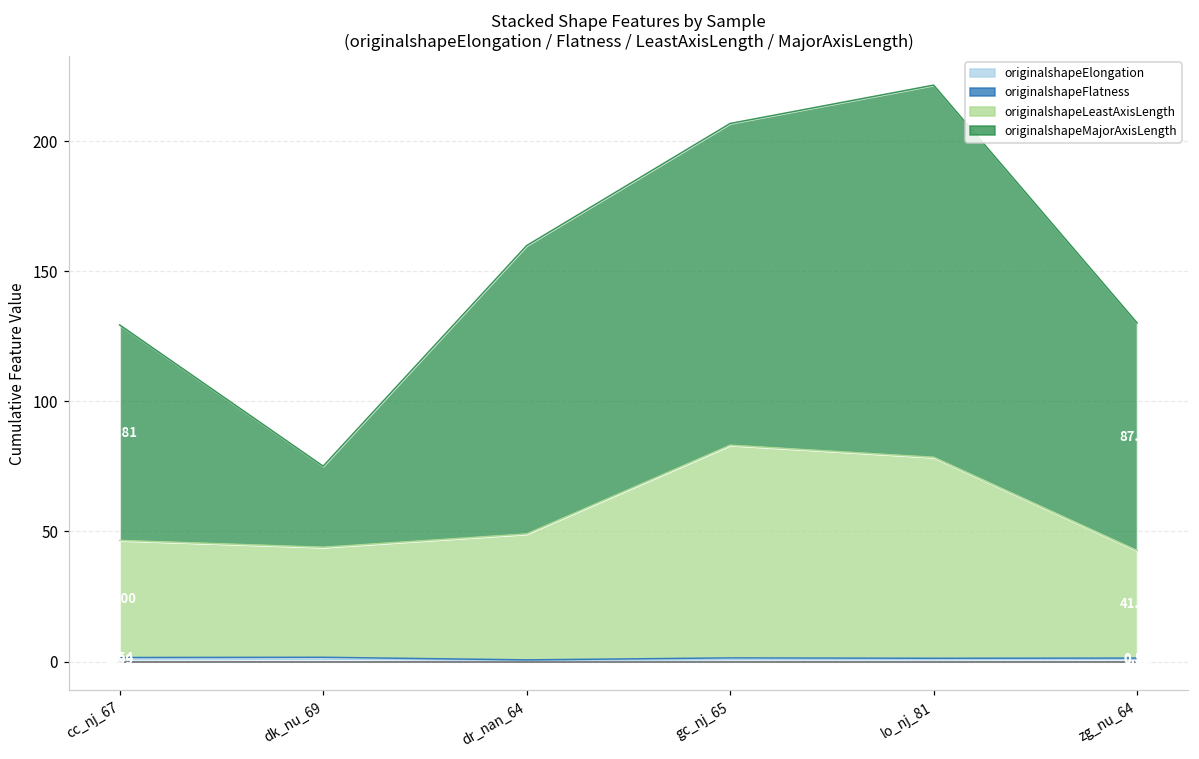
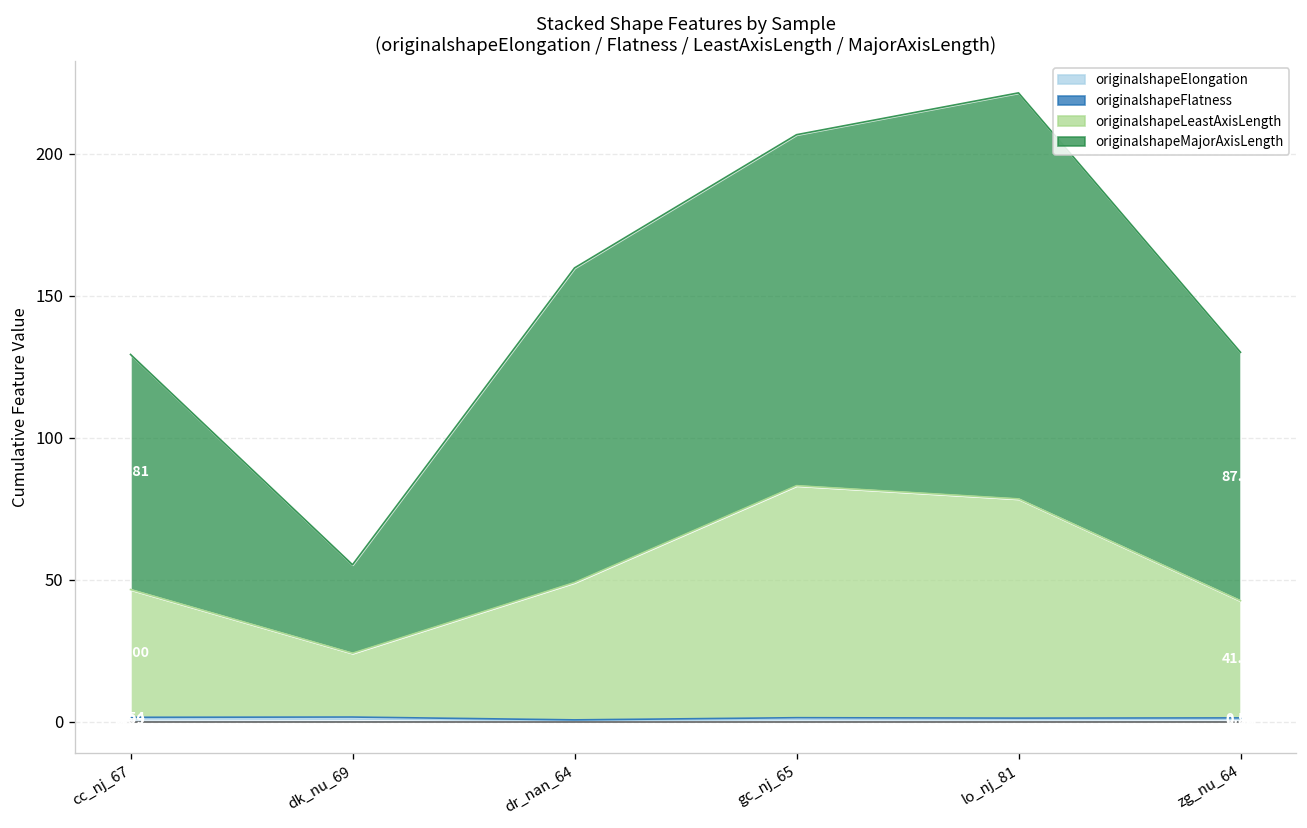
  {
    "originalshapeLeastAxisLength": {
      "cc_nj_67": 45,
-     "dk_nu_69": 42,
+     "dk_nu_69": 22,
      "dr_nan_64": 48,
      "gc_nj_65": 82,
      "lo_nj_81": 77,
      "zg_nu_64": 41
    },
    "originalshapeMajorAxisLength": {
      "cc_nj_67": 83,
      "dk_nu_69": 31,
      "dr_nan_64": 111,
      "gc_nj_65": 124,
      "lo_nj_81": 143,
      "zg_nu_64": 88
    }
  }
